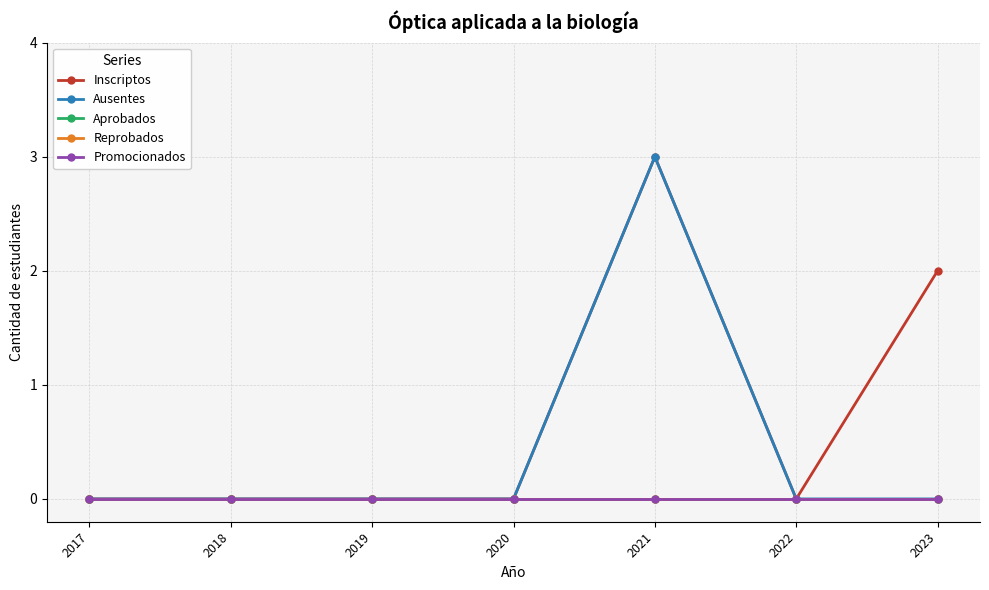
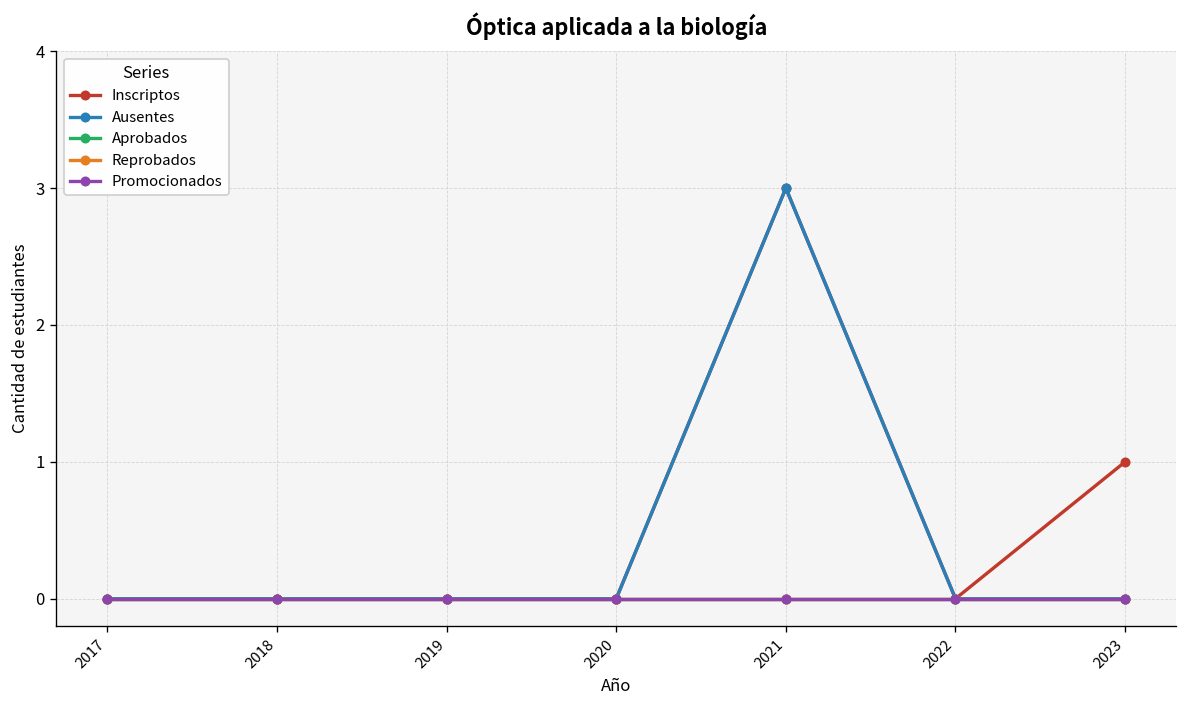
  {
    "Inscriptos": {
-     "2023": 2
+     "2023": 1
    },
    "Promocionados": {
      "2021": 0
    }
  }
